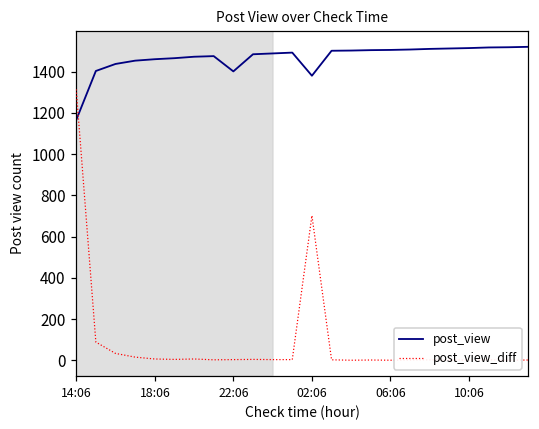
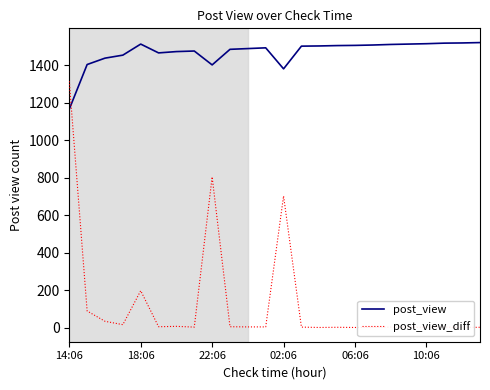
  {
    "post_view": {
      "14:06": 1170,
-     "18:06": 1460,
+     "18:06": 1510,
      "22:06": 1400,
      "02:06": 1380,
      "06:06": 1510,
      "10:06": 1510
    },
    "post_view_diff": {
      "14:06": 1310,
-     "18:06": 10,
-     "22:06": 0,
+     "18:06": 200,
+     "22:06": 800,
      "02:06": 700,
      "06:06": 0
    }
  }
